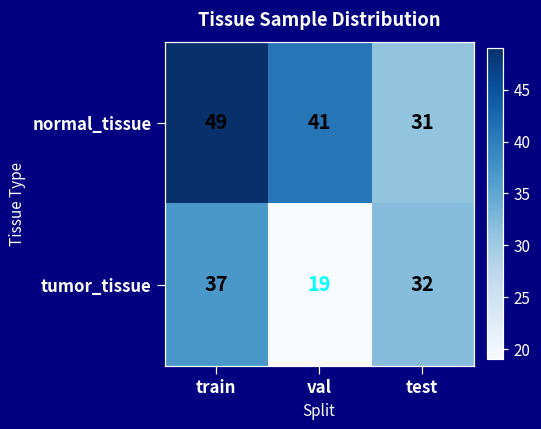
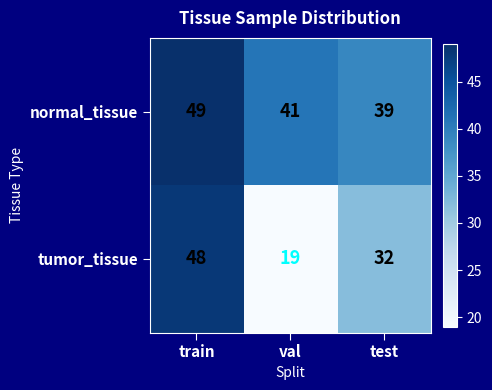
  {
    "normal_tissue": {
      "train": 49,
      "val": 41,
-     "test": 31
+     "test": 39
    },
    "tumor_tissue": {
-     "train": 37,
+     "train": 48,
      "val": 19,
      "test": 32
    }
  }
